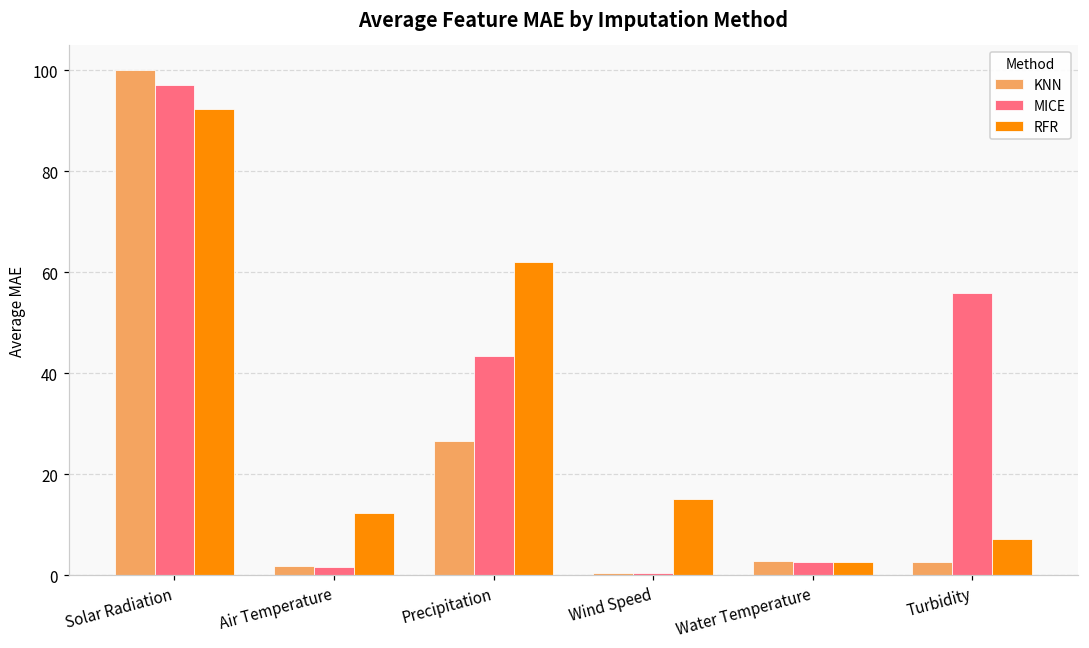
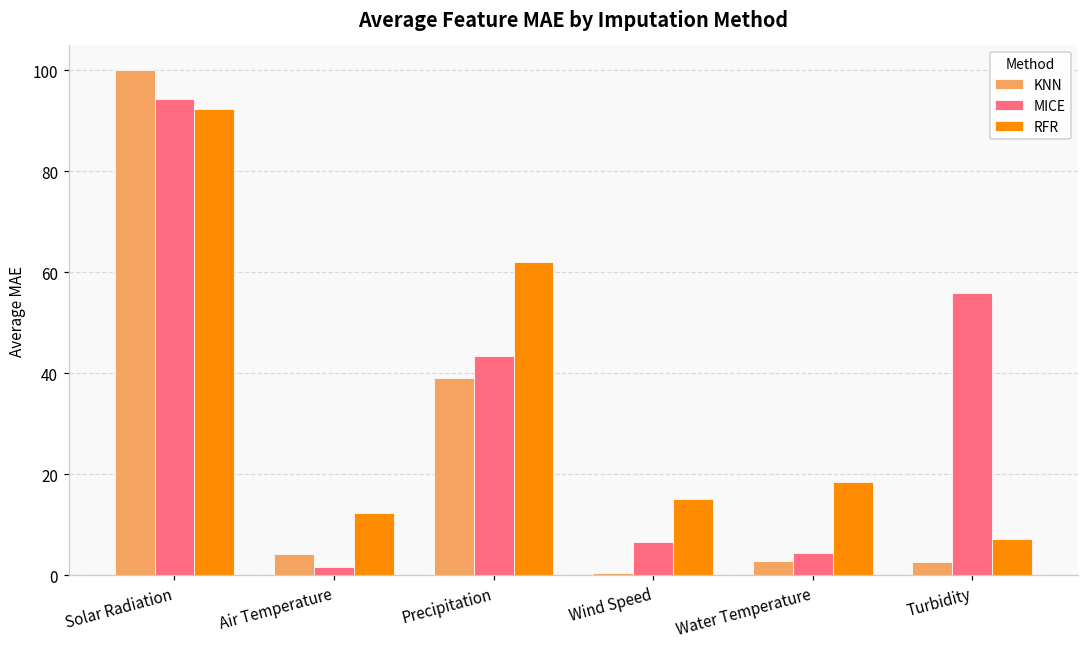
  {
    "KNN": {
      "Solar Radiation": 100,
-     "Air Temperature": 2,
-     "Precipitation": 27,
+     "Air Temperature": 4,
+     "Precipitation": 39,
      "Water Temperature": 3,
      "Turbidity": 3
    },
    "MICE": {
-     "Solar Radiation": 97,
+     "Solar Radiation": 94,
      "Air Temperature": 2,
      "Precipitation": 43,
-     "Wind Speed": 0,
-     "Water Temperature": 3,
+     "Wind Speed": 7,
+     "Water Temperature": 5,
      "Turbidity": 56
    },
    "RFR": {
      "Solar Radiation": 92,
      "Air Temperature": 12,
      "Precipitation": 62,
      "Wind Speed": 15,
-     "Water Temperature": 3,
+     "Water Temperature": 18,
      "Turbidity": 7
    }
  }
